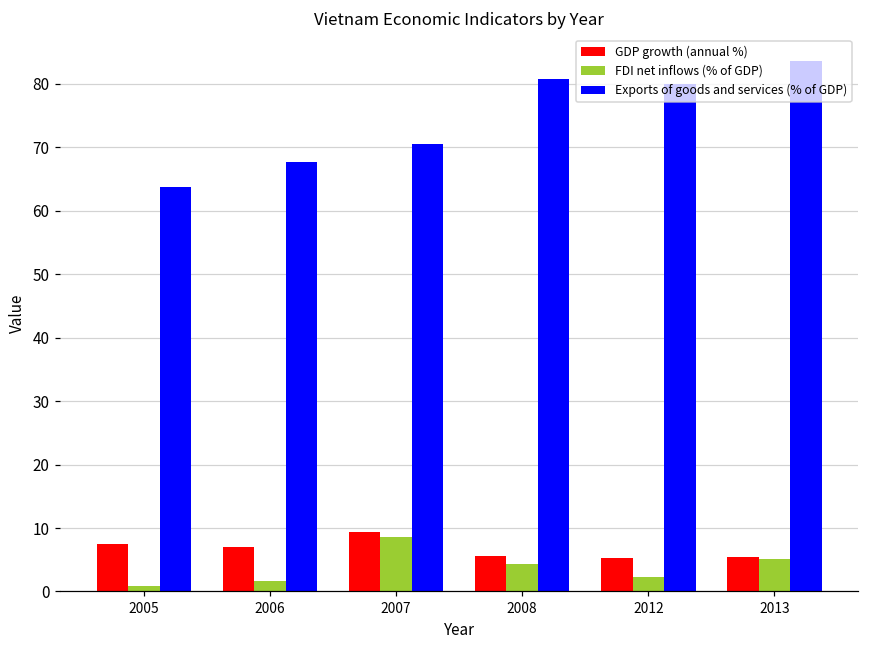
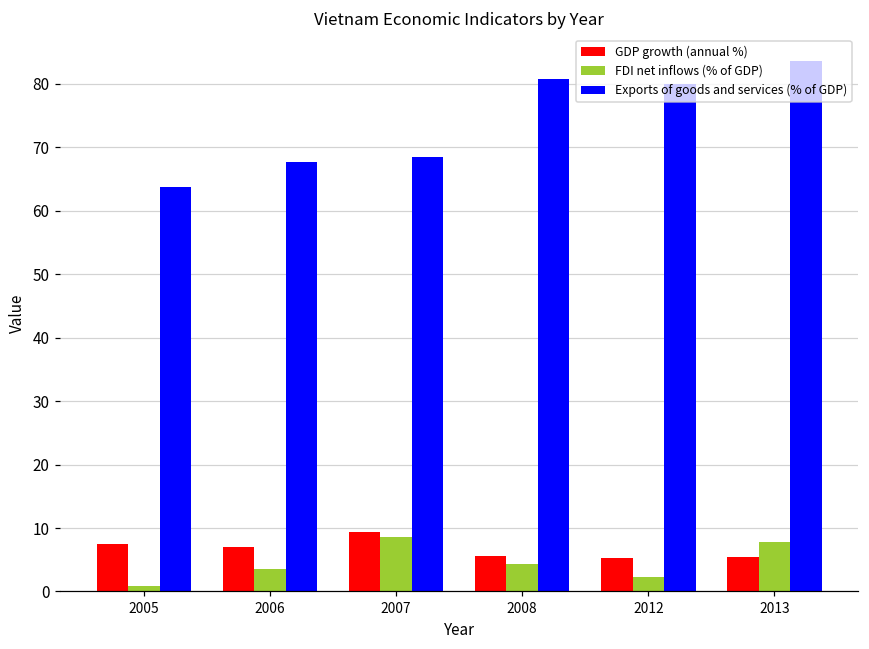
  {
    "GDP growth (annual %)": {
      "2005": 8,
      "2006": 7,
      "2007": 9,
      "2008": 6,
      "2012": 5,
      "2013": 5
    },
    "FDI net inflows (% of GDP)": {
      "2005": 1,
-     "2006": 2,
+     "2006": 4,
      "2007": 9,
      "2008": 4,
      "2012": 2,
-     "2013": 5
+     "2013": 8
    },
    "Exports of goods and services (% of GDP)": {
      "2005": 64,
      "2006": 68,
-     "2007": 71,
+     "2007": 69,
      "2008": 81
    }
  }
